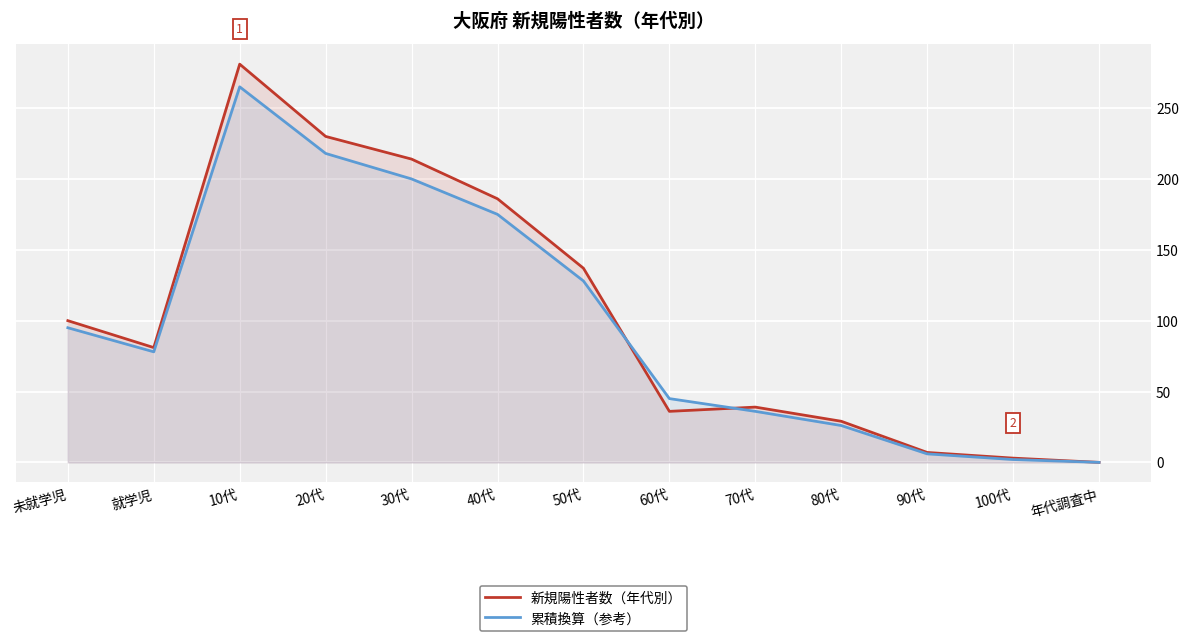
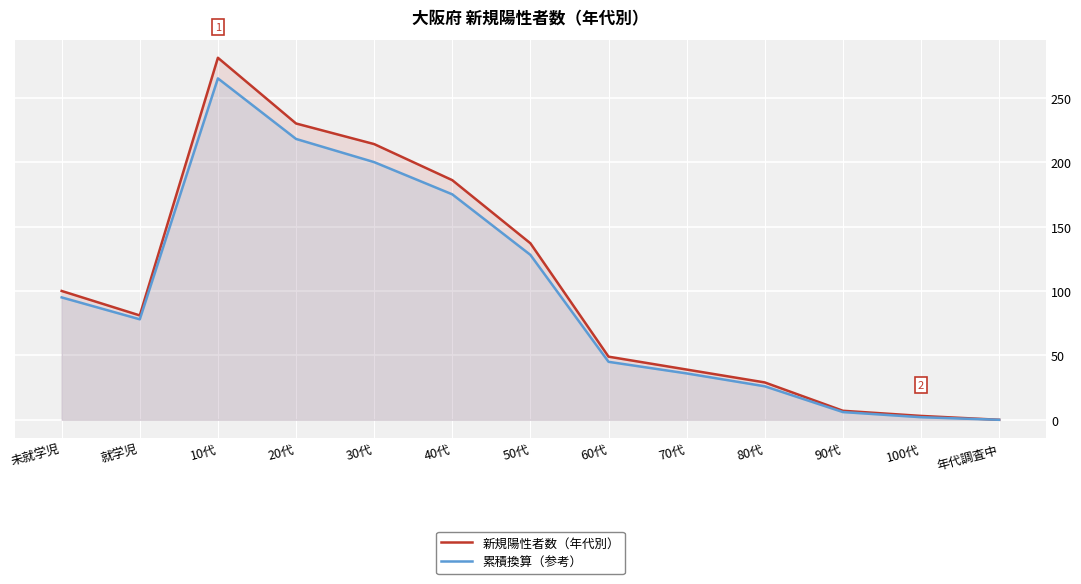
  {
    "新規陽性者数（年代別）": {
      "未就学児": 100,
      "就学児": 81,
      "10代": 281,
      "20代": 230,
      "30代": 214,
      "40代": 186,
      "50代": 137,
-     "60代": 36,
+     "60代": 49,
      "70代": 39,
      "80代": 29
    },
    "累積換算（参考）": {
      "未就学児": 95,
      "就学児": 78,
      "10代": 265,
      "20代": 218,
      "30代": 200,
      "40代": 175,
      "50代": 128,
      "60代": 45,
      "70代": 36,
      "80代": 26
    }
  }
